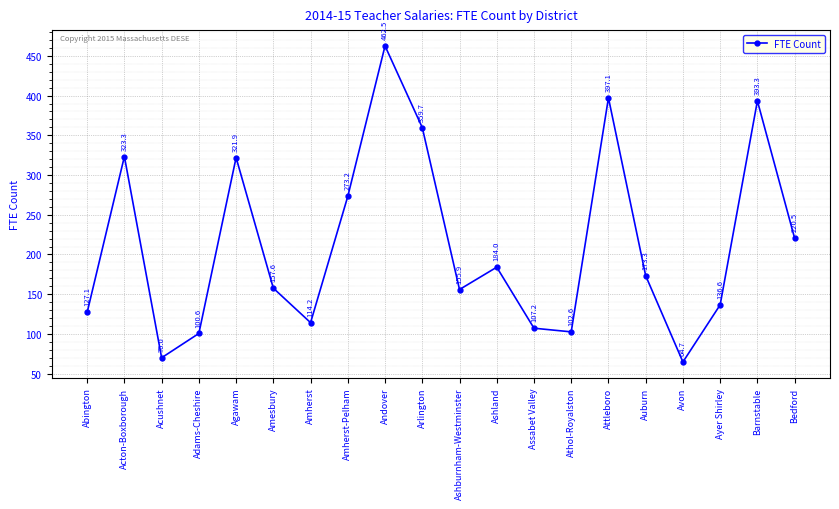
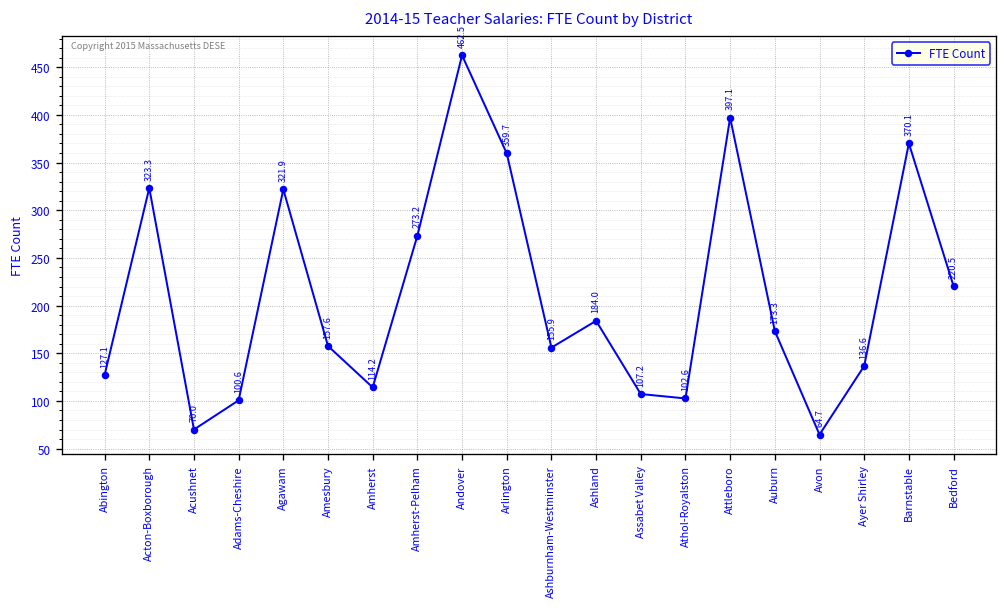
  {
    "Abington": 127.1,
    "Acton-Boxborough": 323.3,
    "Acushnet": 70.0,
    "Adams-Cheshire": 100.6,
    "Agawam": 321.9,
    "Amesbury": 157.6,
    "Amherst": 114.2,
    "Amherst-Pelham": 273.2,
    "Andover": 462.5,
    "Arlington": 359.7,
    "Ashburnham-Westminster": 155.9,
    "Ashland": 184.0,
    "Assabet Valley": 107.2,
    "Athol-Royalston": 102.6,
    "Attleboro": 397.1,
    "Auburn": 173.3,
    "Avon": 64.7,
    "Ayer Shirley": 136.6,
-   "Barnstable": 393.3,
+   "Barnstable": 370.1,
    "Bedford": 220.5
  }
